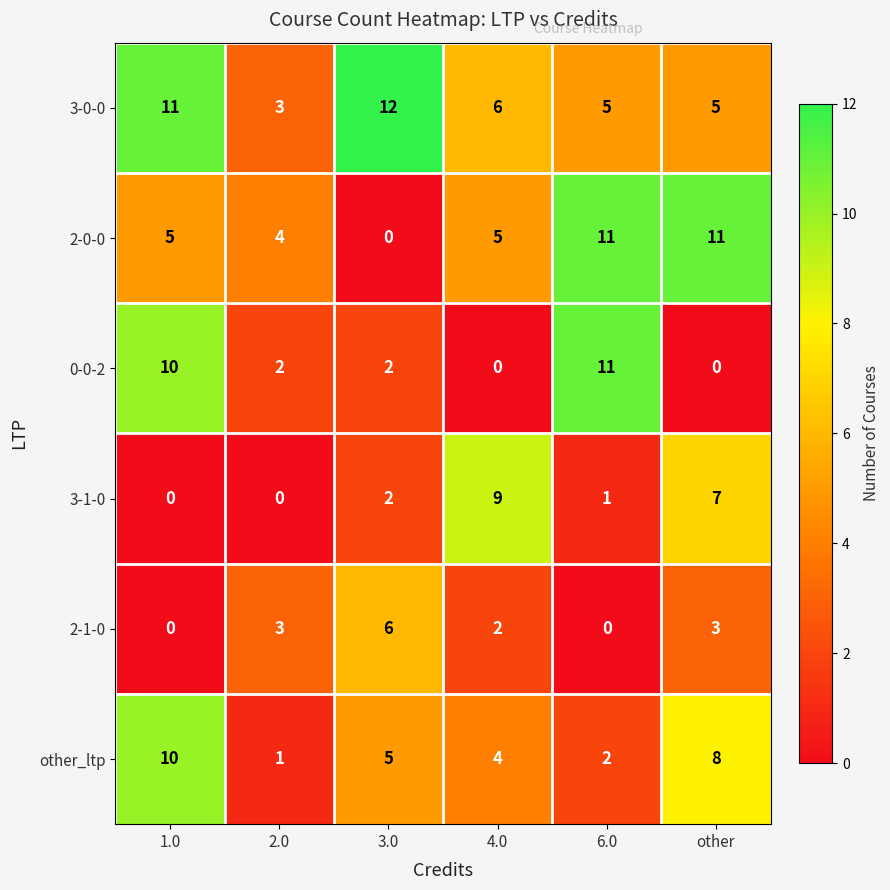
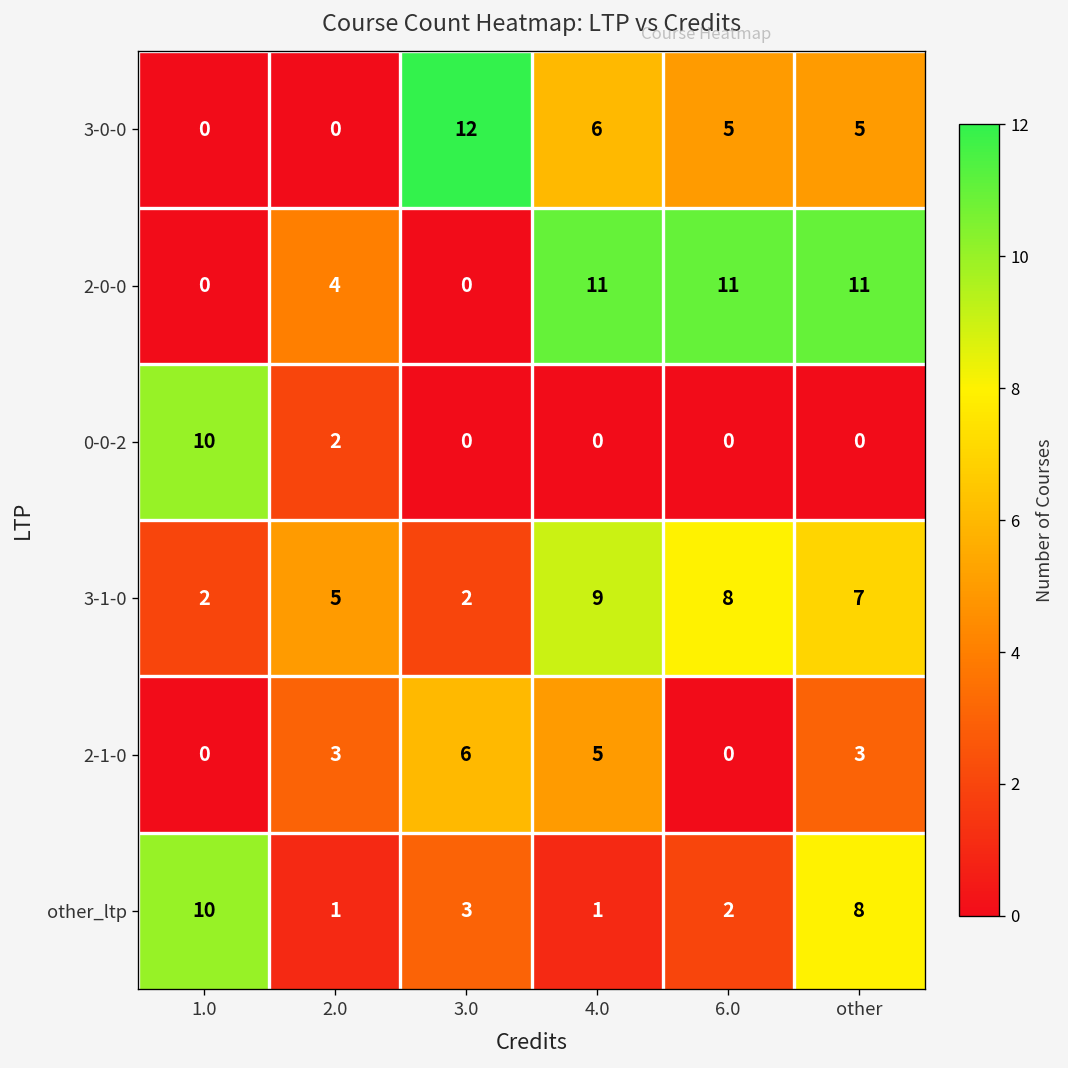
  {
    "3-0-0": {
-     "1.0": 11,
-     "2.0": 3,
+     "1.0": 0,
+     "2.0": 0,
      "3.0": 12,
      "4.0": 6,
      "6.0": 5,
      "other": 5
    },
    "2-0-0": {
-     "1.0": 5,
+     "1.0": 0,
      "2.0": 4,
      "3.0": 0,
-     "4.0": 5,
+     "4.0": 11,
      "6.0": 11,
      "other": 11
    },
    "0-0-2": {
      "1.0": 10,
      "2.0": 2,
-     "3.0": 2,
+     "3.0": 0,
      "4.0": 0,
-     "6.0": 11,
+     "6.0": 0,
      "other": 0
    },
    "3-1-0": {
-     "1.0": 0,
-     "2.0": 0,
+     "1.0": 2,
+     "2.0": 5,
      "3.0": 2,
      "4.0": 9,
-     "6.0": 1,
+     "6.0": 8,
      "other": 7
    },
    "2-1-0": {
      "1.0": 0,
      "2.0": 3,
      "3.0": 6,
-     "4.0": 2,
+     "4.0": 5,
      "6.0": 0,
      "other": 3
    },
    "other_ltp": {
      "1.0": 10,
      "2.0": 1,
-     "3.0": 5,
-     "4.0": 4,
+     "3.0": 3,
+     "4.0": 1,
      "6.0": 2,
      "other": 8
    }
  }
